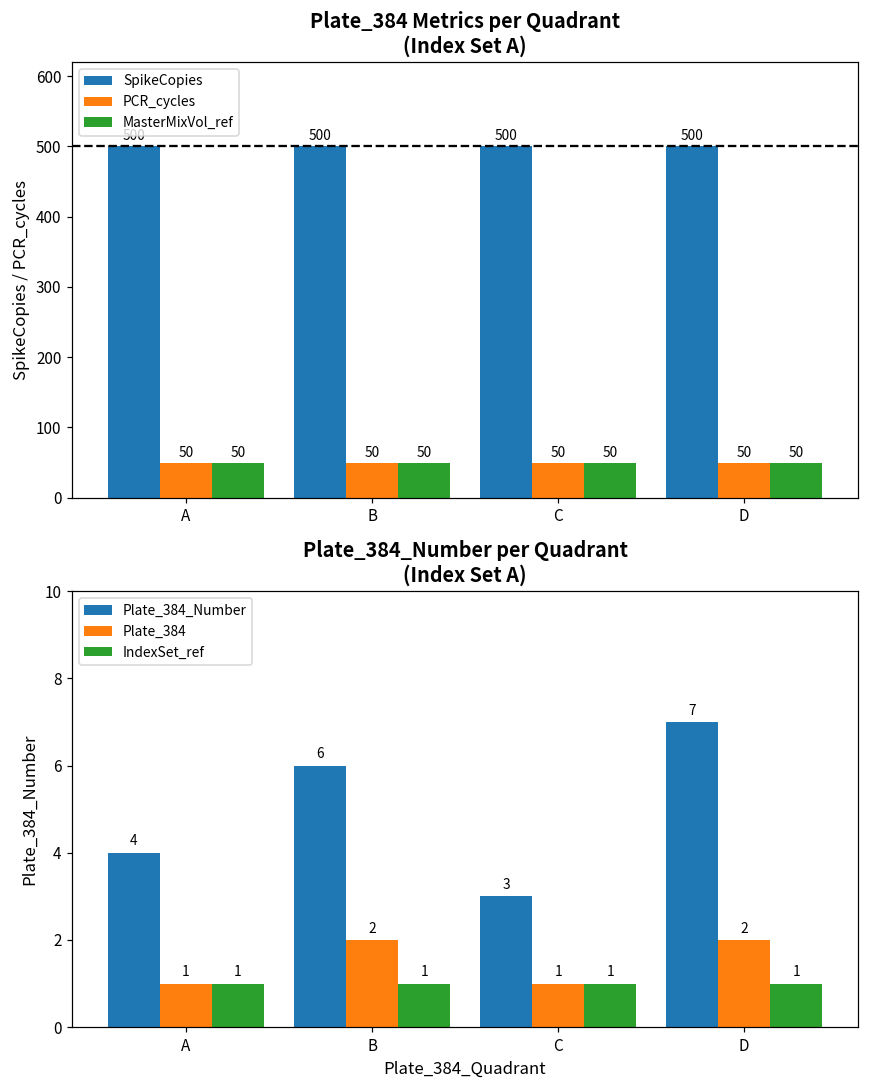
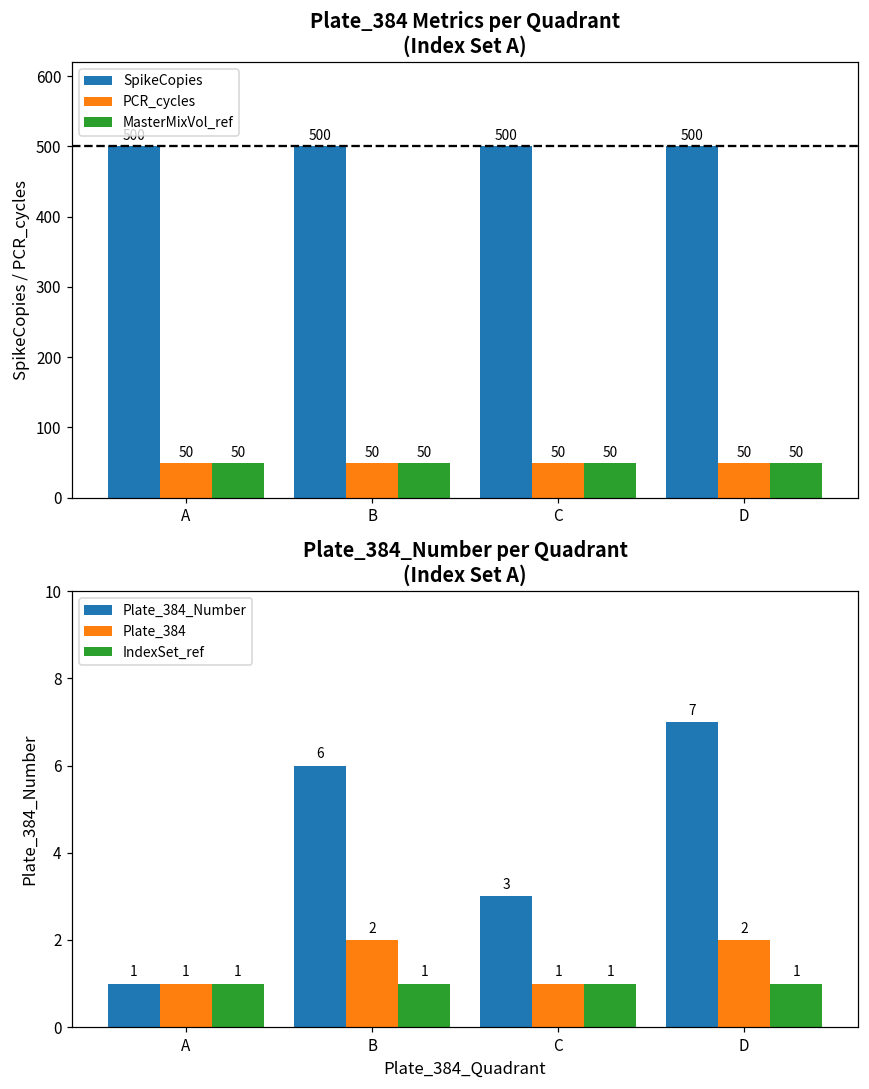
  {
    "Plate_384 Metrics per Quadrant (Index Set A)": {
      "SpikeCopies": {
        "B": 500,
        "C": 500,
        "D": 500
      },
      "PCR_cycles": {
        "A": 50,
        "B": 50,
        "C": 50,
        "D": 50
      },
      "MasterMixVol_ref": {
        "A": 50,
        "B": 50,
        "C": 50,
        "D": 50
      }
    },
    "Plate_384_Number per Quadrant (Index Set A)": {
      "Plate_384_Number": {
-       "A": 4,
+       "A": 1,
        "B": 6,
        "C": 3,
        "D": 7
      },
      "Plate_384": {
        "A": 1,
        "B": 2,
        "C": 1,
        "D": 2
      },
      "IndexSet_ref": {
        "A": 1,
        "B": 1,
        "C": 1,
        "D": 1
      }
    }
  }
